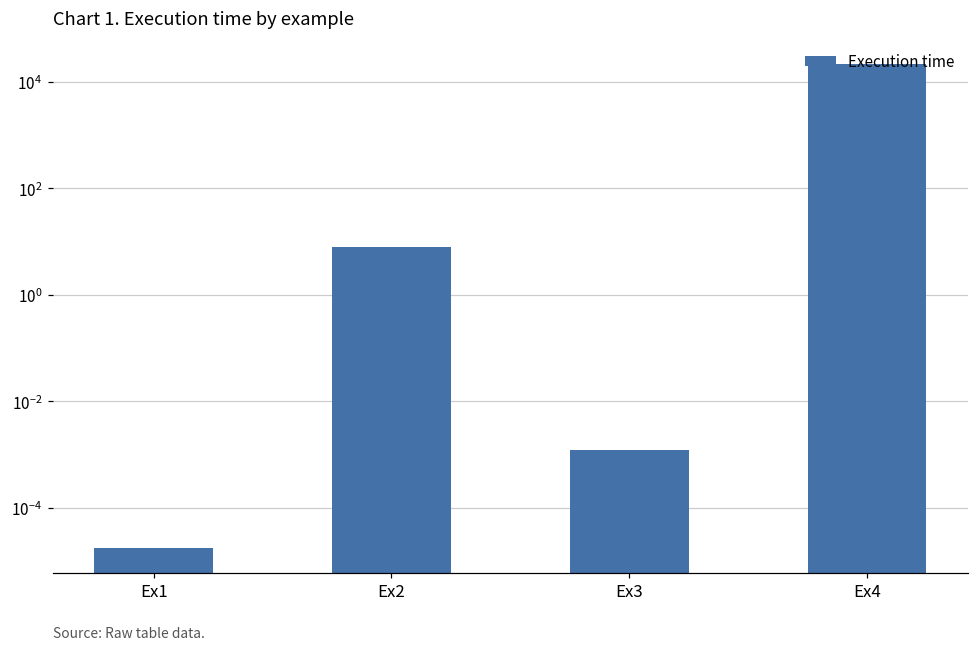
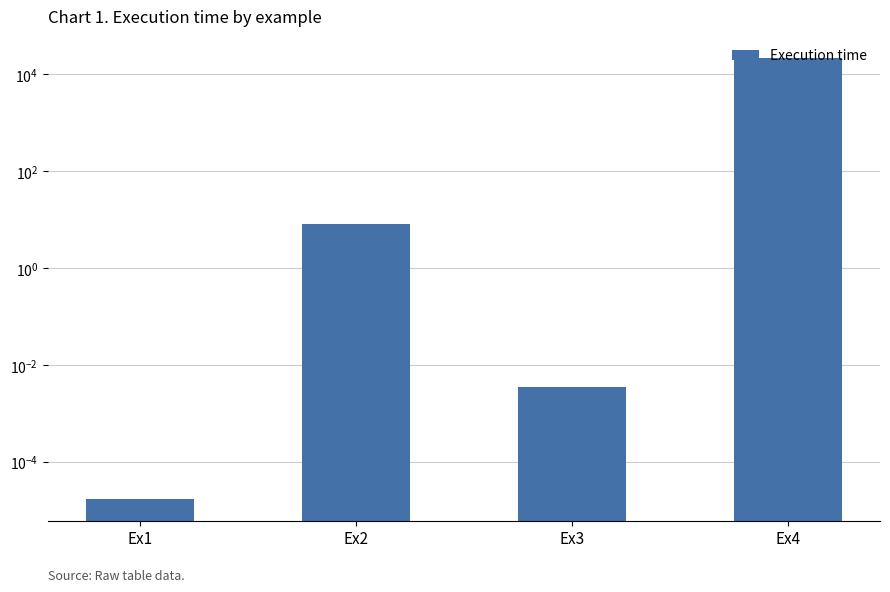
  {
    "Ex1": 0.000017,
    "Ex2": 8,
-   "Ex3": 0.0013,
+   "Ex3": 0.004,
    "Ex4": 20000
  }
